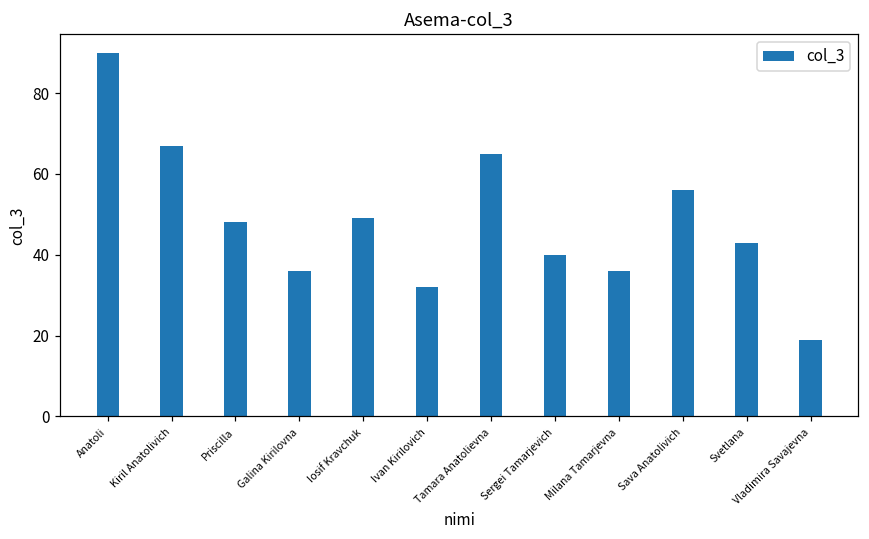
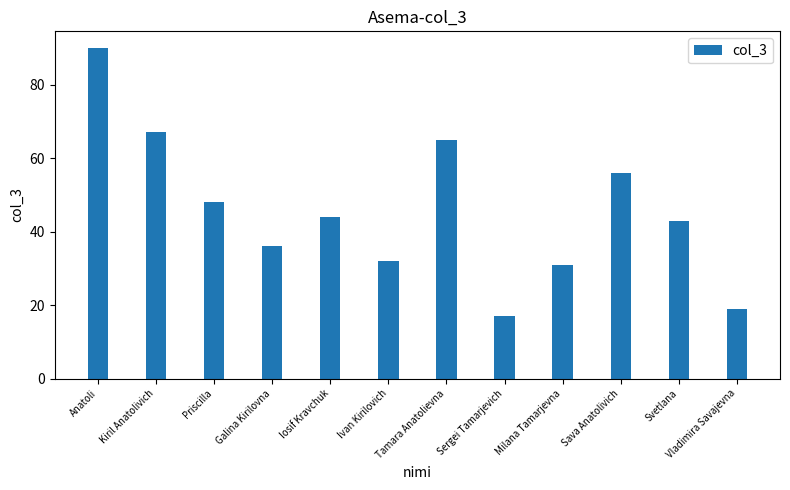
  {
    "Anatoli": 90,
    "Kiril Anatolivich": 67,
    "Priscilla": 48,
    "Galina Kirilovna": 36,
-   "Iosif Kravchuk": 49,
+   "Iosif Kravchuk": 44,
    "Ivan Kirilovich": 32,
    "Tamara Anatolievna": 65,
-   "Sergei Tamarjevich": 40,
-   "Milana Tamarjevna": 36,
+   "Sergei Tamarjevich": 17,
+   "Milana Tamarjevna": 31,
    "Sava Anatolivich": 56,
    "Svetlana": 43,
    "Vladimira Savajevna": 19
  }
